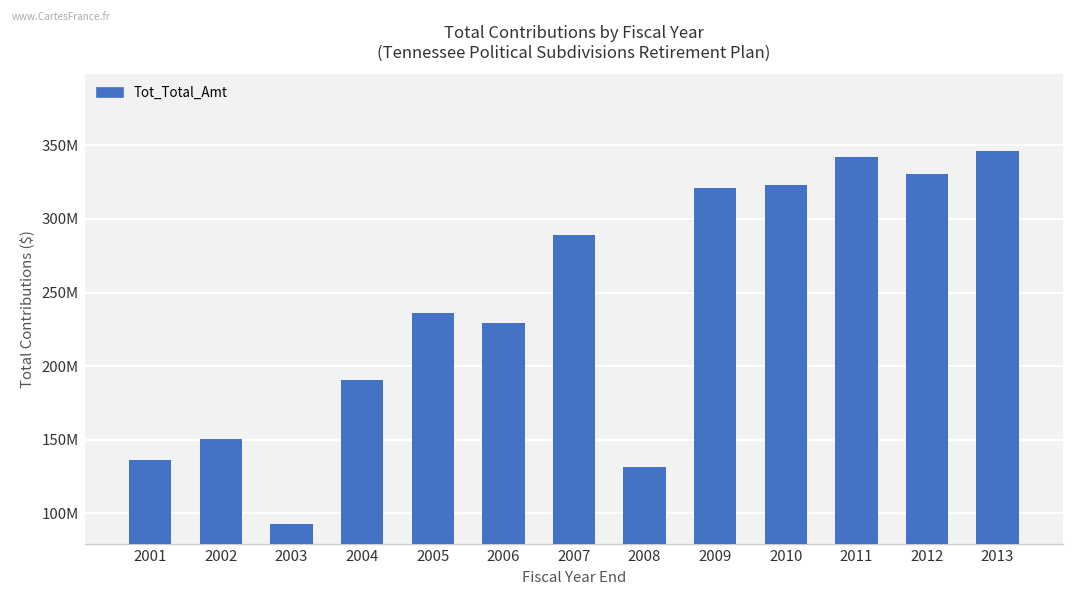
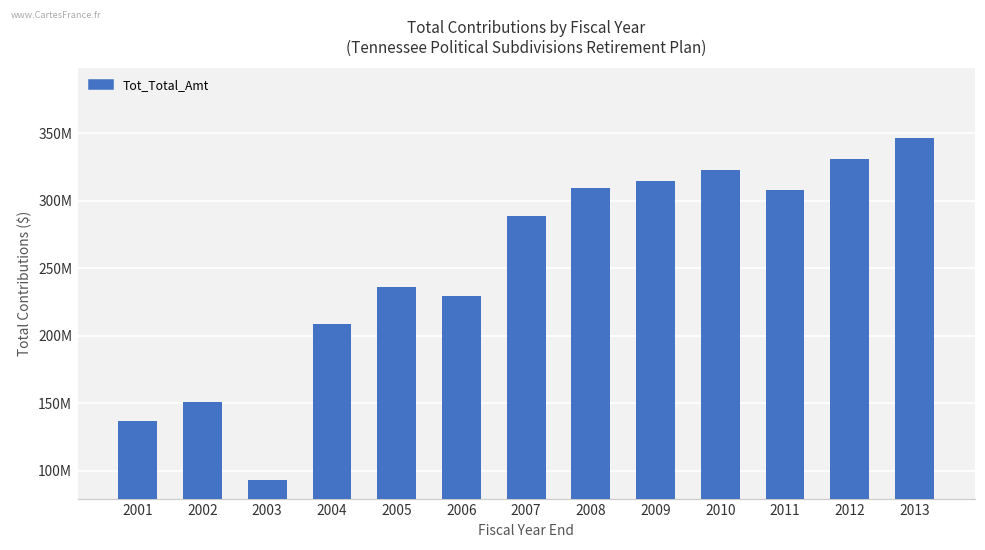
  {
    "2001": 137000000,
    "2002": 151000000,
    "2003": 93000000,
-   "2004": 190000000,
+   "2004": 209000000,
    "2005": 236000000,
    "2006": 229000000,
    "2007": 289000000,
-   "2008": 131000000,
-   "2009": 321000000,
+   "2008": 309000000,
+   "2009": 314000000,
    "2010": 323000000,
-   "2011": 342000000,
+   "2011": 308000000,
    "2012": 331000000,
    "2013": 346000000
  }
